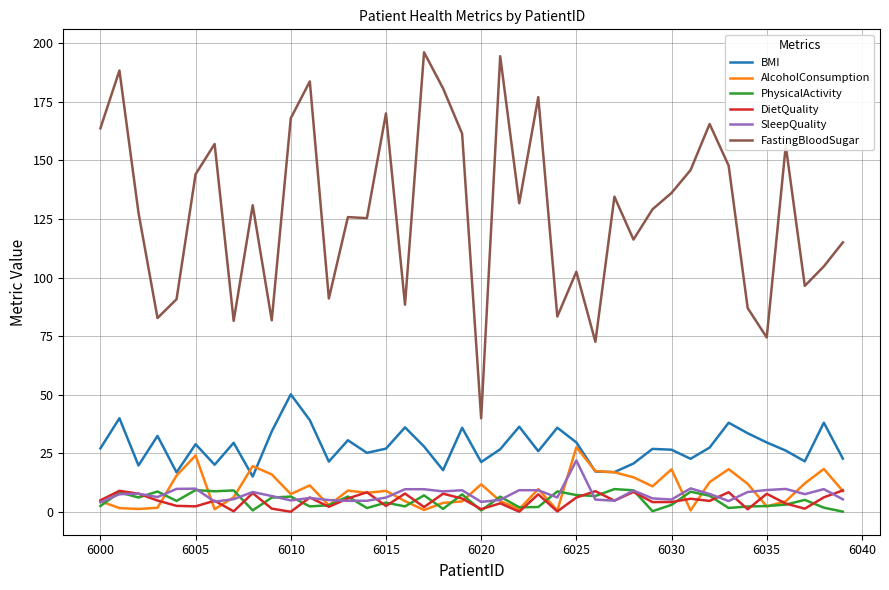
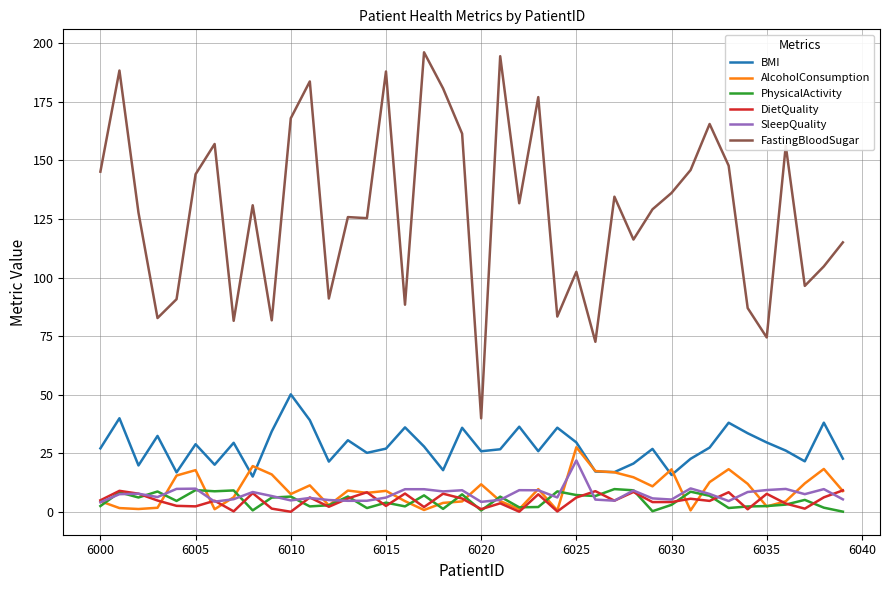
  {
    "BMI": {
      "6000": 27,
      "6005": 29,
      "6010": 50,
      "6015": 27,
-     "6020": 21,
+     "6020": 26,
      "6025": 30,
-     "6030": 26,
+     "6030": 16,
      "6035": 30
    },
    "AlcoholConsumption": {
-     "6005": 24,
+     "6005": 18,
      "6015": 9,
      "6020": 12,
      "6025": 28,
      "6030": 18
    },
    "PhysicalActivity": {
      "6000": 2,
      "6015": 4,
      "6030": 3
    },
    "DietQuality": {
      "6005": 2,
      "6010": 0,
      "6015": 2,
      "6035": 8
    },
    "SleepQuality": {
      "6010": 5,
      "6015": 6,
      "6020": 4,
      "6025": 22,
      "6035": 9
    },
    "FastingBloodSugar": {
-     "6000": 164,
+     "6000": 145,
      "6005": 144,
      "6010": 168,
-     "6015": 170,
+     "6015": 188,
      "6020": 40,
      "6025": 102,
      "6030": 136,
      "6035": 74
    }
  }
